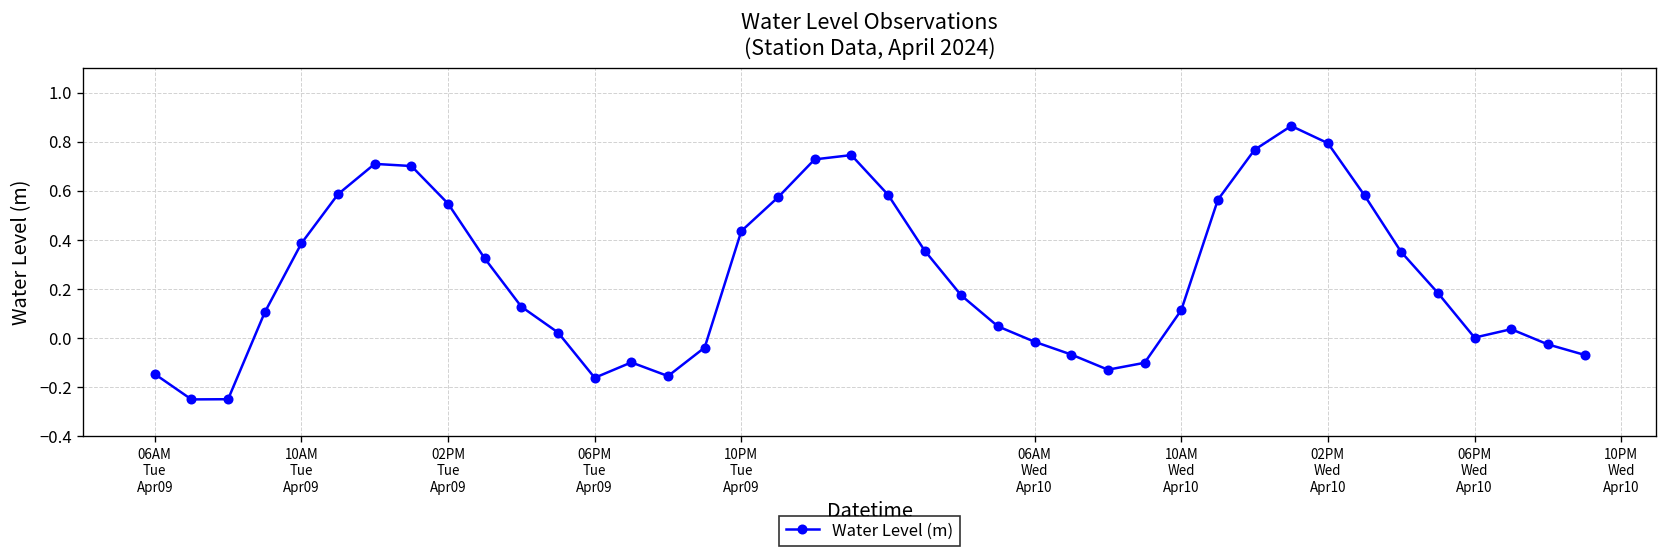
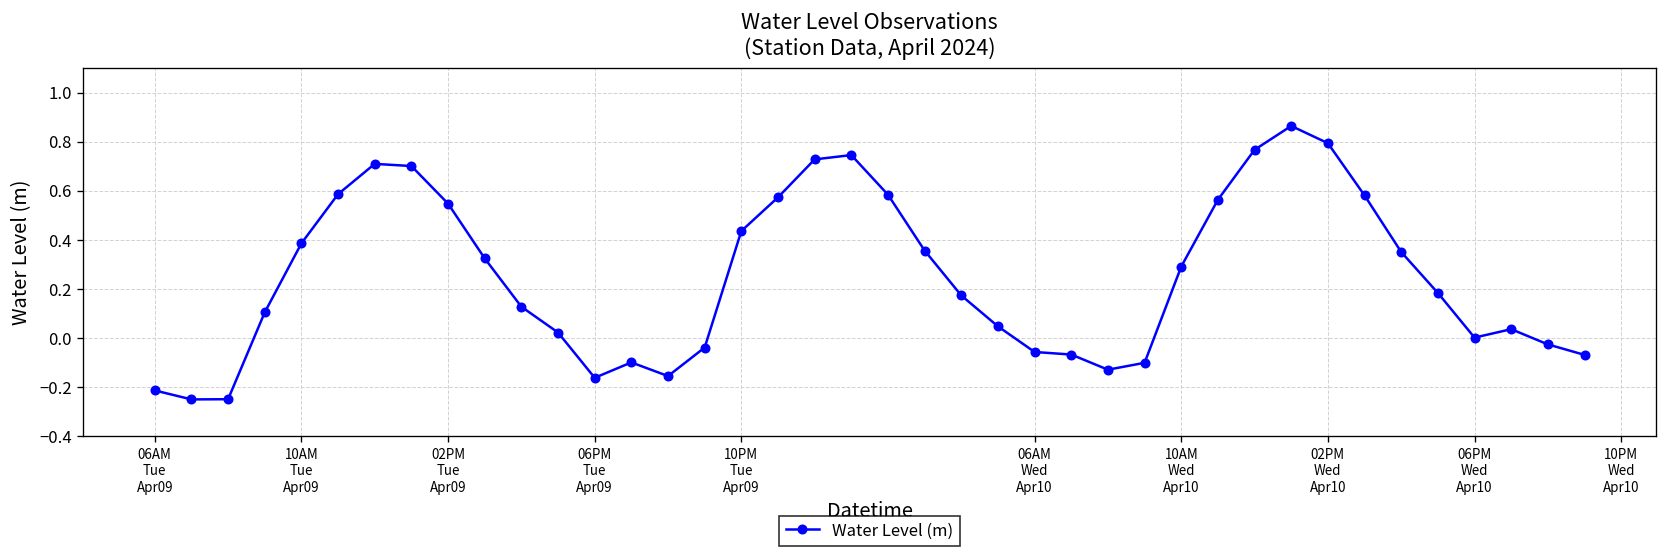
  {
-   "06AM Tue Apr09": -0.15,
+   "06AM Tue Apr09": -0.21,
    "10AM Tue Apr09": 0.39,
    "02PM Tue Apr09": 0.55,
    "06PM Tue Apr09": -0.16,
    "10PM Tue Apr09": 0.44,
-   "06AM Wed Apr10": -0.01,
-   "10AM Wed Apr10": 0.11,
+   "06AM Wed Apr10": -0.06,
+   "10AM Wed Apr10": 0.29,
    "02PM Wed Apr10": 0.79,
    "06PM Wed Apr10": 0.00
  }
